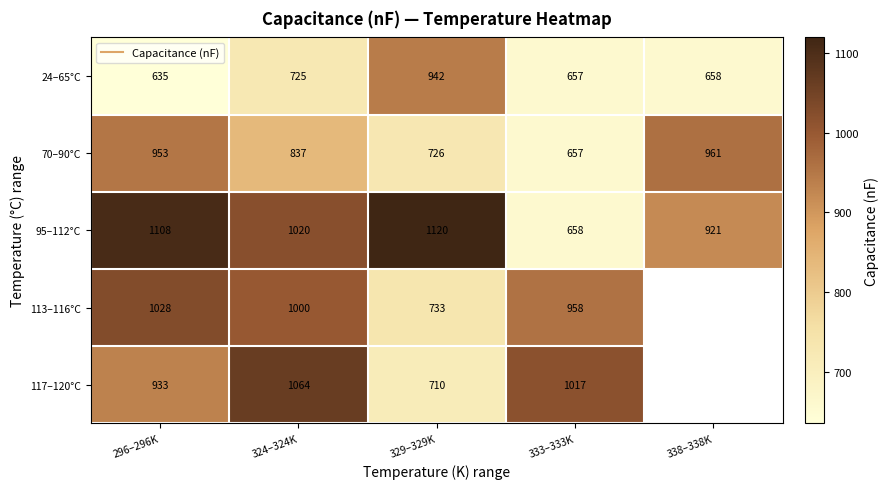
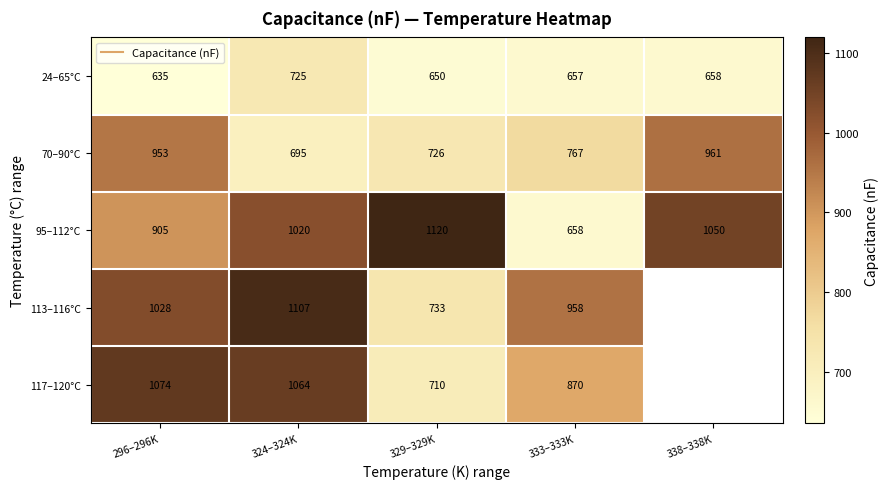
  {
    "24–65°C": {
      "296–296K": 635,
      "324–324K": 725,
-     "329–329K": 942,
+     "329–329K": 650,
      "333–333K": 657,
      "338–338K": 658
    },
    "70–90°C": {
      "296–296K": 953,
-     "324–324K": 837,
+     "324–324K": 695,
      "329–329K": 726,
-     "333–333K": 657,
+     "333–333K": 767,
      "338–338K": 961
    },
    "95–112°C": {
-     "296–296K": 1108,
+     "296–296K": 905,
      "324–324K": 1020,
      "329–329K": 1120,
      "333–333K": 658,
-     "338–338K": 921
+     "338–338K": 1050
    },
    "113–116°C": {
      "296–296K": 1028,
-     "324–324K": 1000,
+     "324–324K": 1107,
      "329–329K": 733,
      "333–333K": 958
    },
    "117–120°C": {
-     "296–296K": 933,
+     "296–296K": 1074,
      "324–324K": 1064,
      "329–329K": 710,
-     "333–333K": 1017
+     "333–333K": 870
    }
  }
